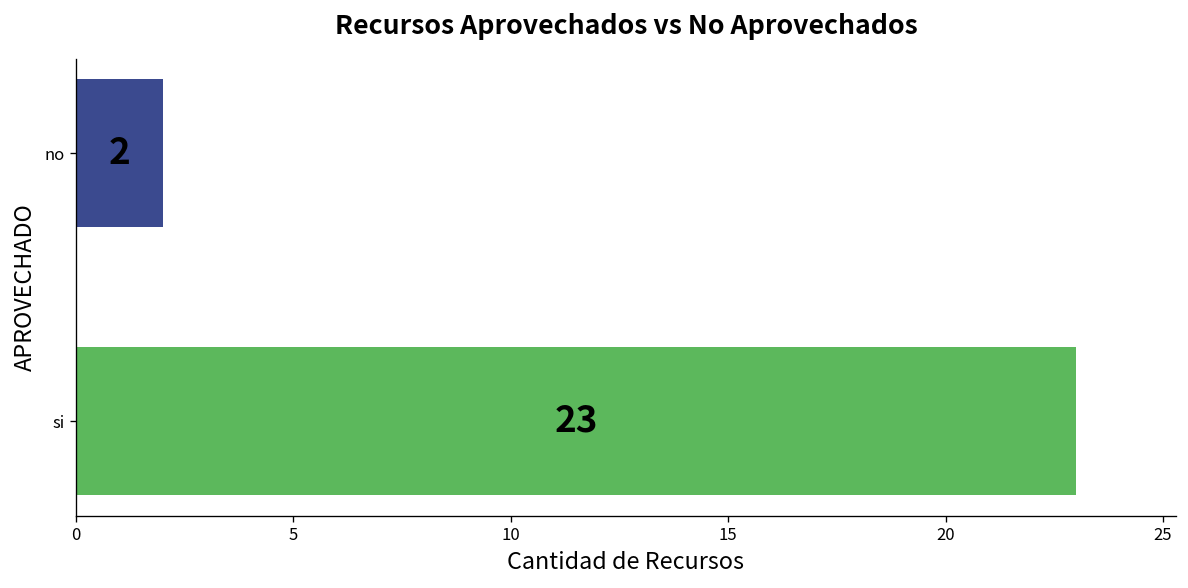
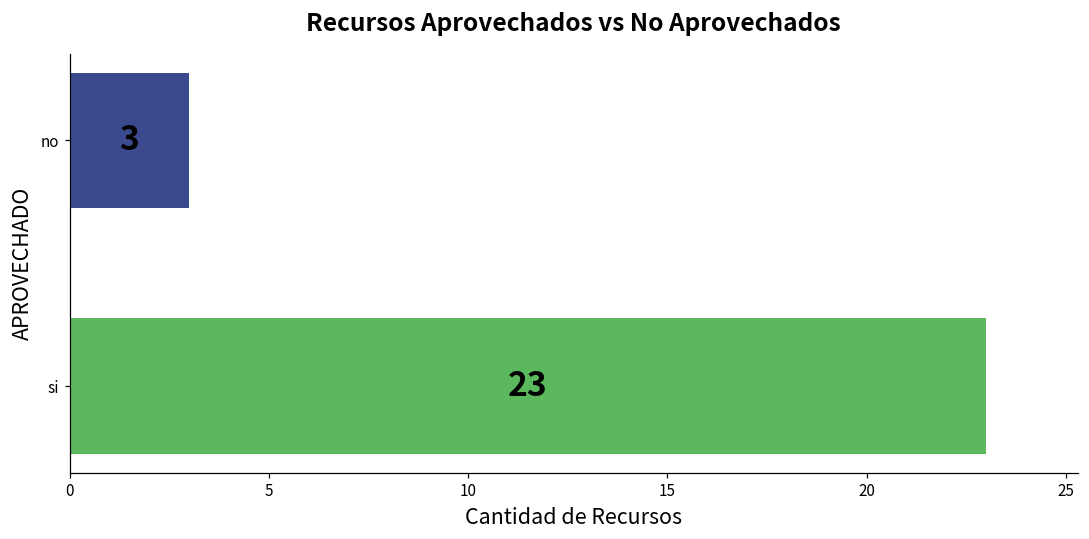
  {
-   "no": 2,
+   "no": 3,
    "si": 23
  }
